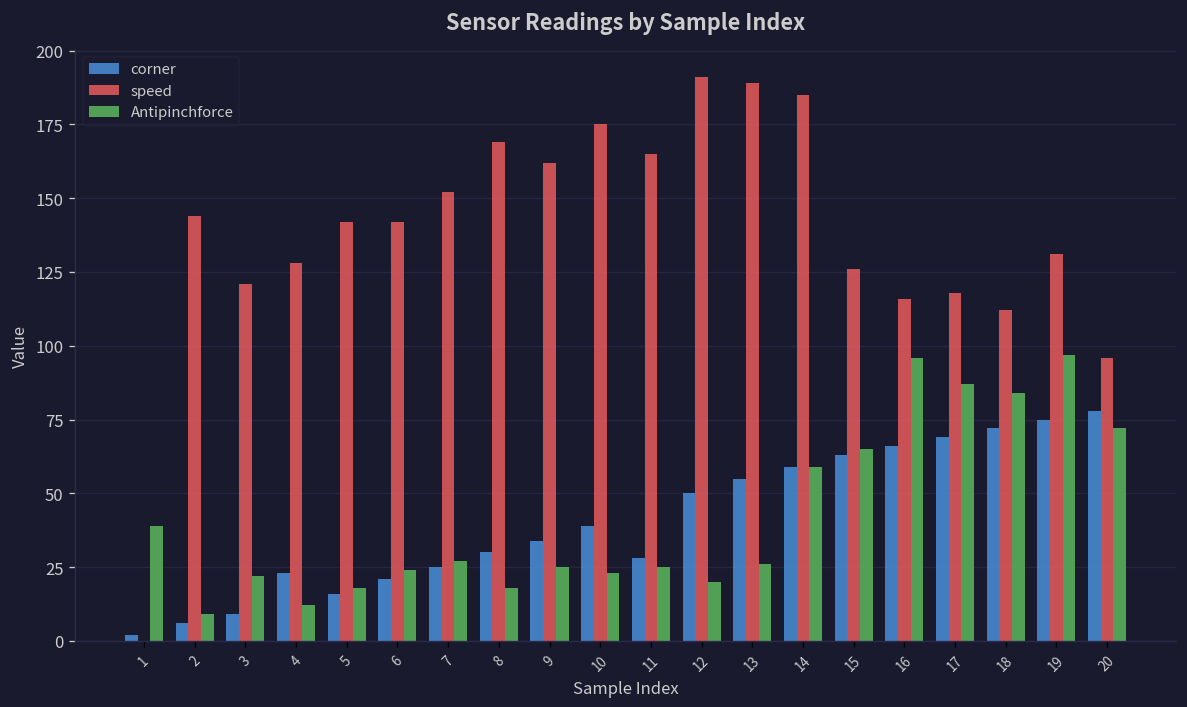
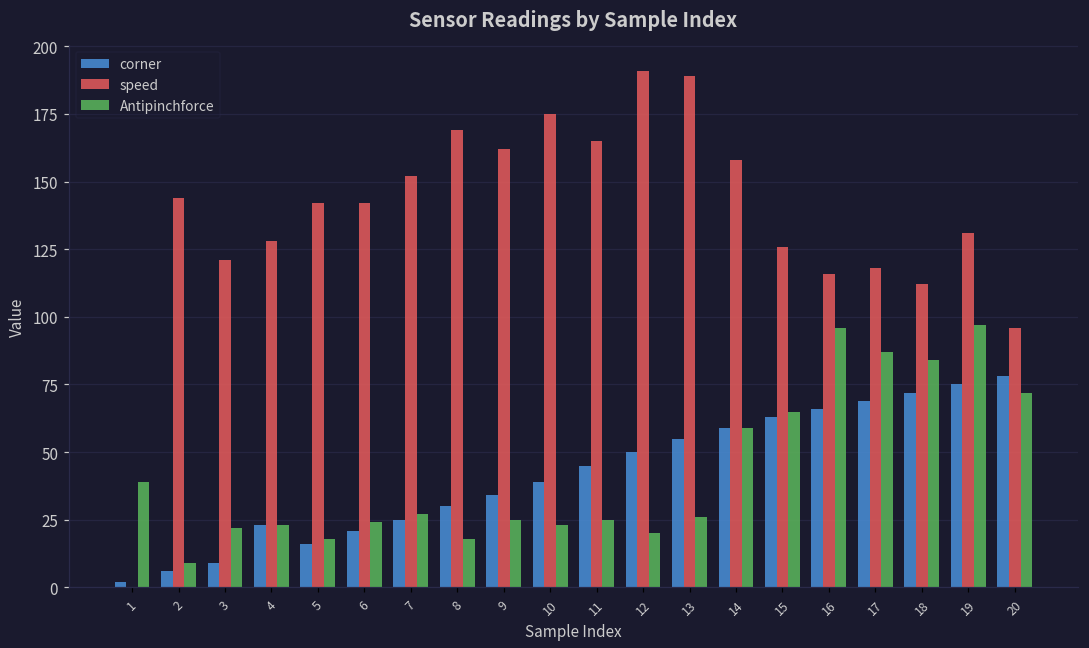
  {
    "corner": {
      "1": 2,
      "2": 6,
      "3": 9,
      "4": 23,
      "5": 16,
      "6": 21,
      "7": 25,
      "8": 30,
      "9": 34,
      "10": 39,
-     "11": 28,
+     "11": 45,
      "12": 50,
      "13": 55,
      "14": 59,
      "15": 63,
      "16": 66,
      "17": 69,
      "18": 72,
      "19": 75,
      "20": 78
    },
    "speed": {
      "1": 0,
      "2": 144,
      "3": 121,
      "4": 128,
      "5": 142,
      "6": 142,
      "7": 152,
      "8": 169,
      "9": 162,
      "10": 175,
      "11": 165,
      "12": 191,
      "13": 189,
-     "14": 185,
+     "14": 158,
      "15": 126,
      "16": 116,
      "17": 118,
      "18": 112,
      "19": 131,
      "20": 96
    },
    "Antipinchforce": {
      "1": 39,
      "2": 9,
      "3": 22,
-     "4": 12,
+     "4": 23,
      "5": 18,
      "6": 24,
      "7": 27,
      "8": 18,
      "9": 25,
      "10": 23,
      "11": 25,
      "12": 20,
      "13": 26,
      "14": 59,
      "15": 65,
      "16": 96,
      "17": 87,
      "18": 84,
      "19": 97,
      "20": 72
    }
  }
